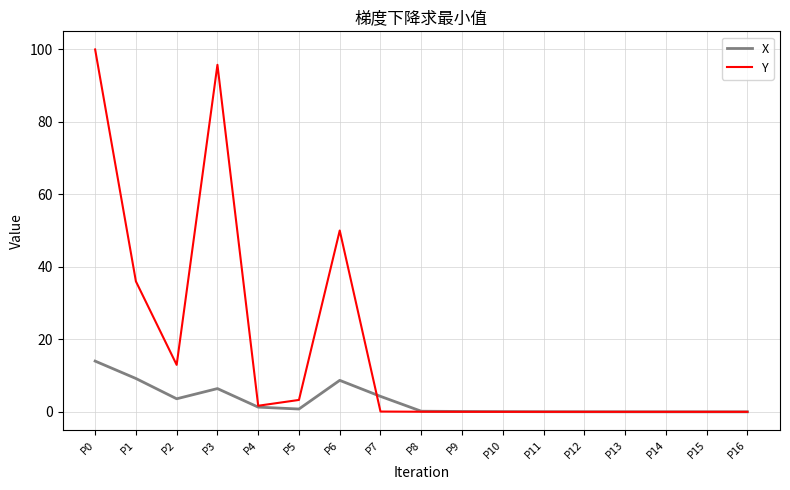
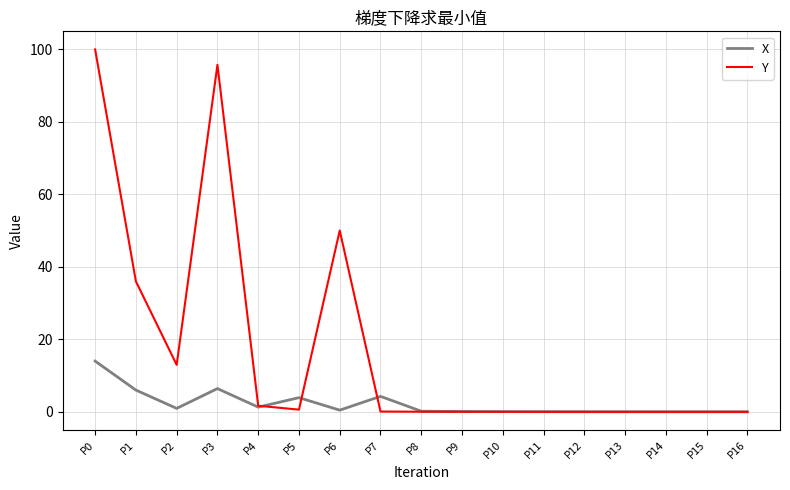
  {
    "X": {
      "P0": 14,
-     "P1": 9,
-     "P2": 4,
+     "P1": 6,
+     "P2": 1,
      "P3": 6,
-     "P5": 1,
-     "P6": 9,
+     "P5": 4,
+     "P6": 0,
      "P7": 4
    },
    "Y": {
      "P0": 100,
      "P1": 36,
      "P2": 13,
      "P3": 96,
-     "P5": 3,
+     "P5": 1,
      "P6": 50,
      "P7": 0
    }
  }
